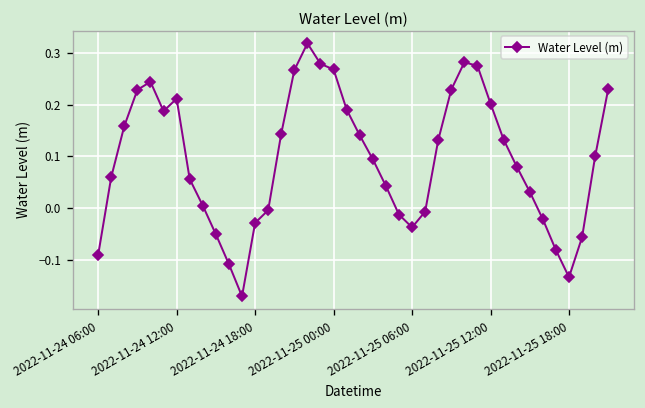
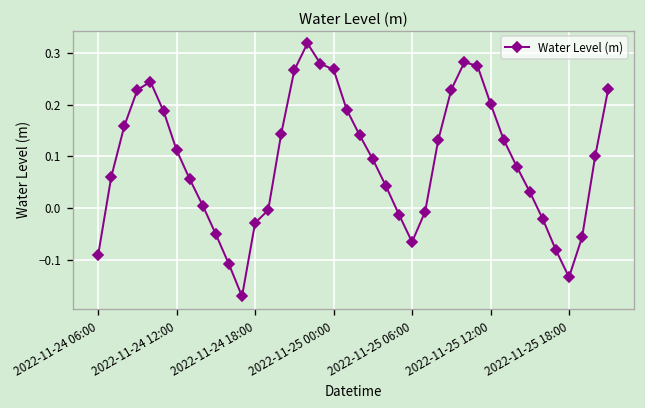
  {
    "2022-11-24 06:00": -0.09,
-   "2022-11-24 12:00": 0.21,
+   "2022-11-24 12:00": 0.11,
    "2022-11-24 18:00": -0.03,
    "2022-11-25 00:00": 0.27,
-   "2022-11-25 06:00": -0.04,
+   "2022-11-25 06:00": -0.07,
    "2022-11-25 12:00": 0.20,
    "2022-11-25 18:00": -0.13
  }
